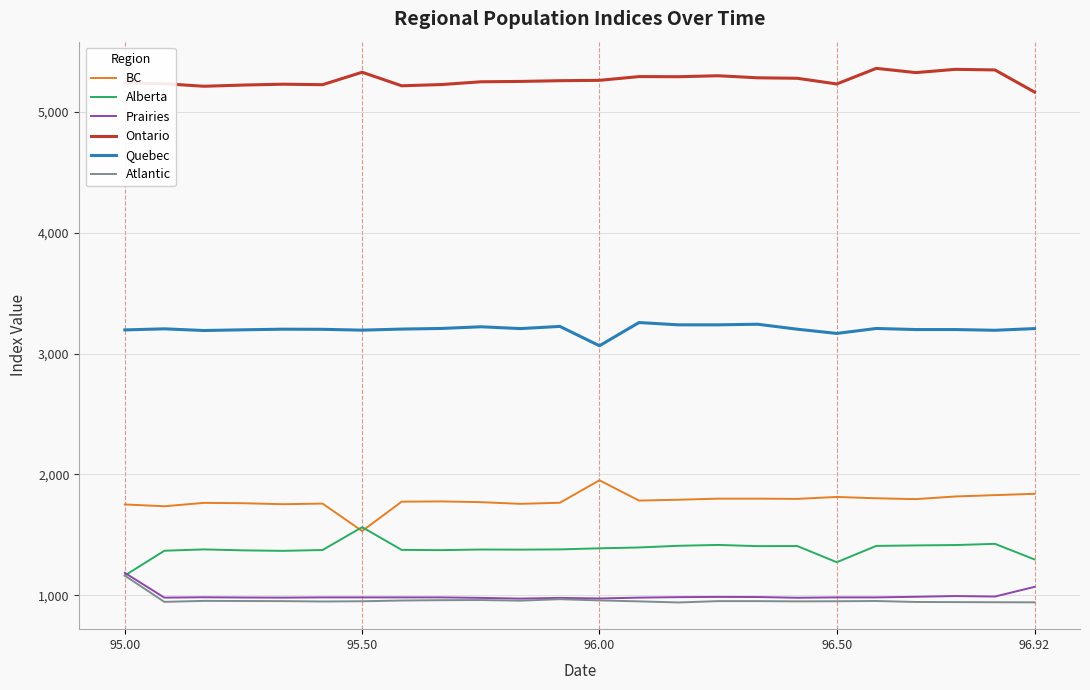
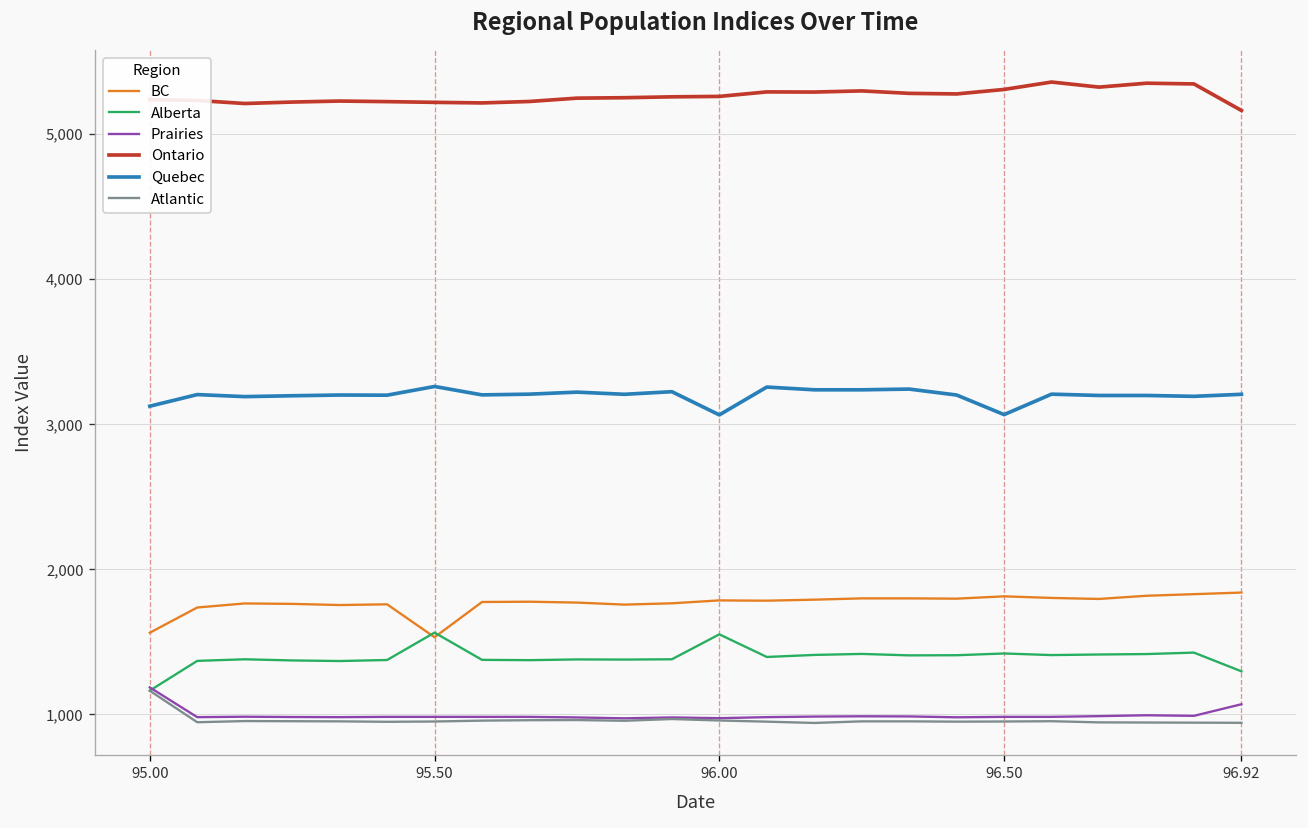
  {
    "BC": {
-     "95.00": "1,750",
+     "95.00": "1,560",
      "95.50": "1,530",
-     "96.00": "1,950",
+     "96.00": "1,790",
      "96.50": "1,810",
      "96.92": "1,840"
    },
    "Alberta": {
      "95.50": "1,560",
-     "96.00": "1,390",
-     "96.50": "1,270",
+     "96.00": "1,550",
+     "96.50": "1,420",
      "96.92": "1,300"
    },
    "Prairies": {
      "95.00": "1,190",
      "95.50": "980",
      "96.50": "980",
      "96.92": "1,070"
    },
    "Ontario": {
-     "95.50": "5,330",
+     "95.50": "5,220",
      "96.00": "5,260",
-     "96.50": "5,230",
+     "96.50": "5,310",
      "96.92": "5,160"
    },
    "Quebec": {
-     "95.00": "3,200",
-     "95.50": "3,190",
+     "95.00": "3,130",
+     "95.50": "3,260",
      "96.00": "3,070",
-     "96.50": "3,170",
+     "96.50": "3,070",
      "96.92": "3,210"
    },
    "Atlantic": {
      "95.50": "950",
      "96.50": "950",
      "96.92": "940"
    }
  }
